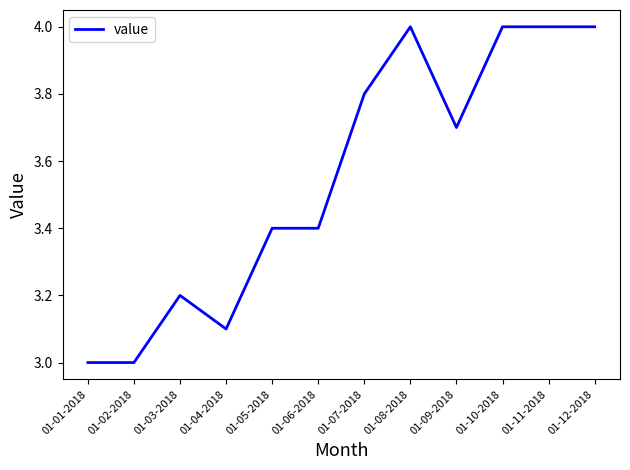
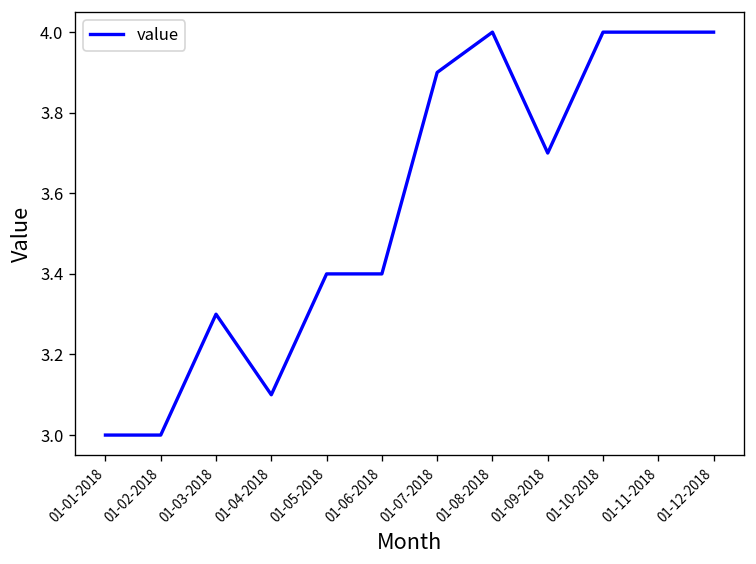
  {
    "01-01-2018": 3.0,
    "01-02-2018": 3.0,
-   "01-03-2018": 3.2,
+   "01-03-2018": 3.3,
    "01-04-2018": 3.1,
    "01-05-2018": 3.4,
    "01-06-2018": 3.4,
-   "01-07-2018": 3.8,
+   "01-07-2018": 3.9,
    "01-08-2018": 4.0,
    "01-09-2018": 3.7,
    "01-10-2018": 4.0,
    "01-11-2018": 4.0,
    "01-12-2018": 4.0
  }
